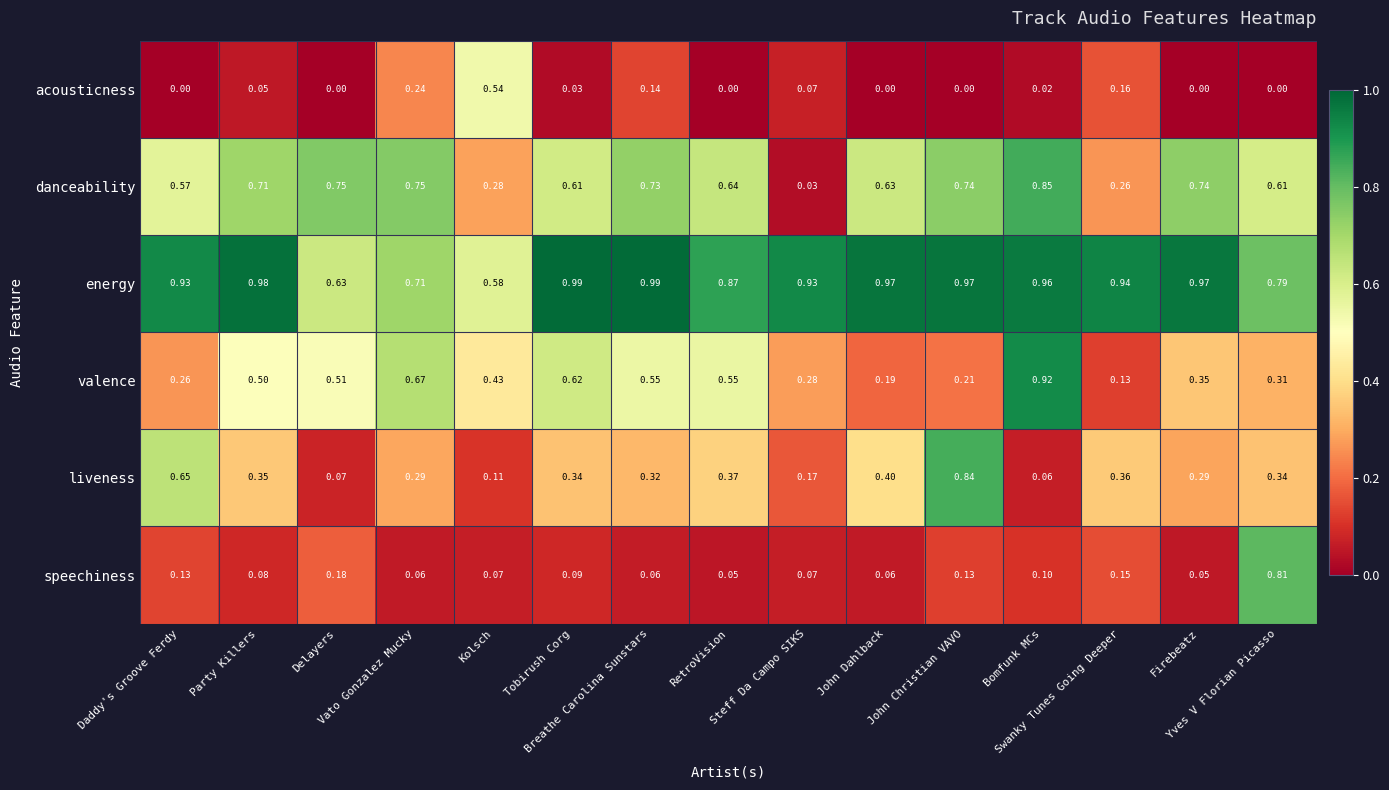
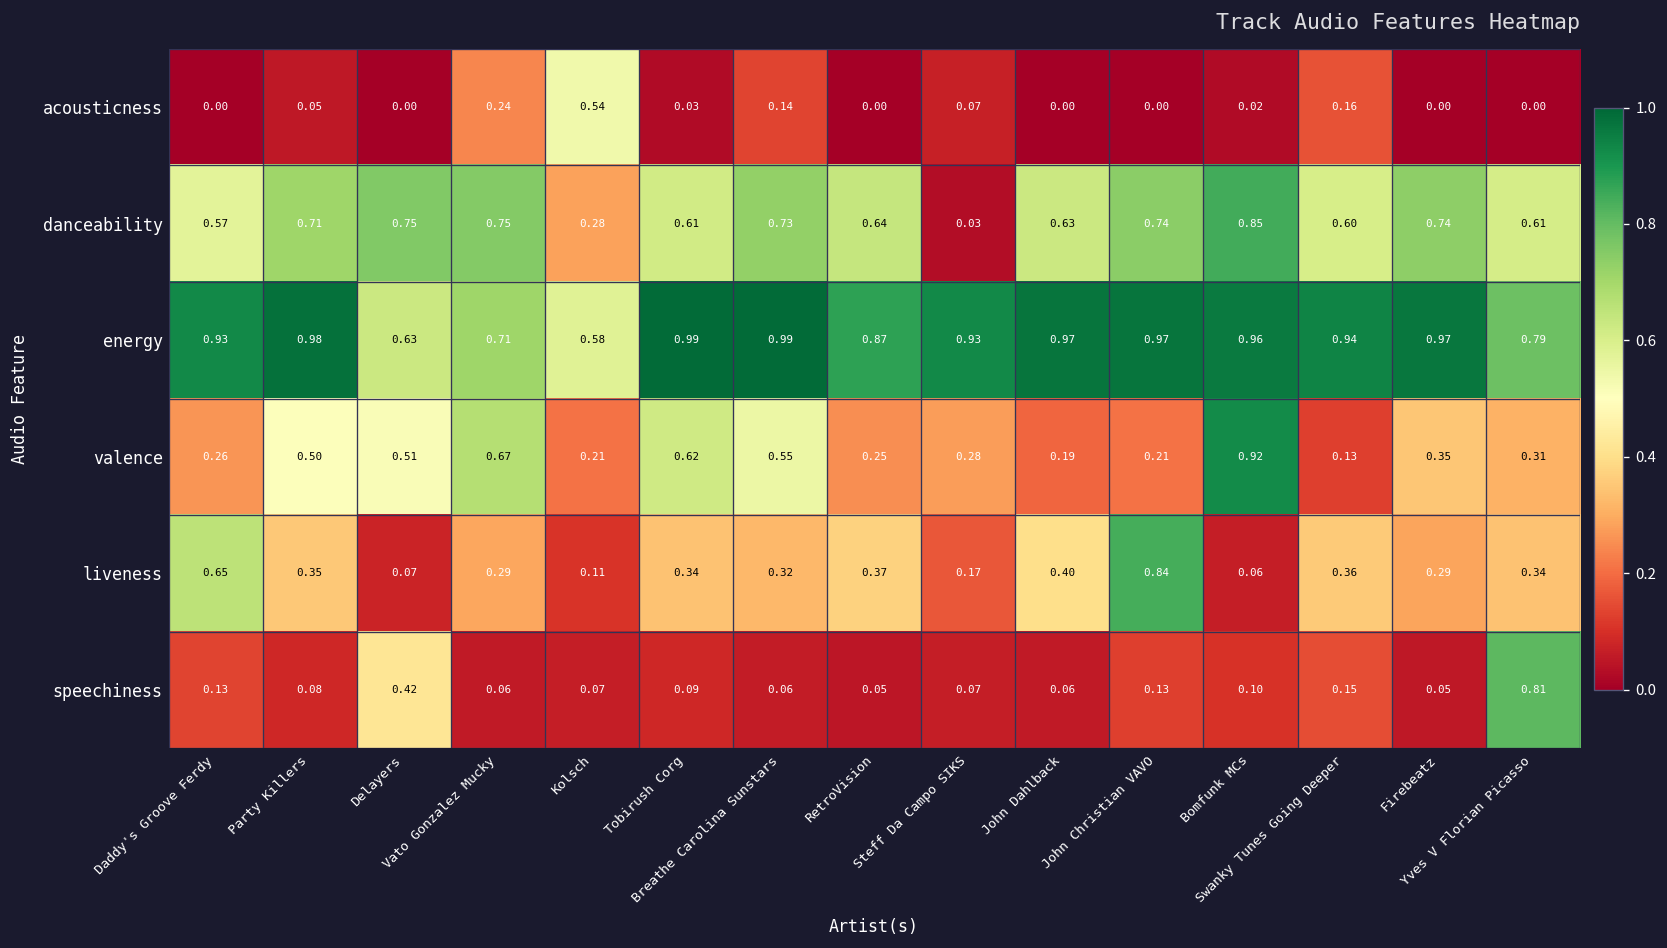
  {
    "acousticness": {
      "Daddy's Groove Ferdy": 0.00,
      "Party Killers": 0.05,
      "Delayers": 0.00,
      "Vato Gonzalez Mucky": 0.24,
      "Kolsch": 0.54,
      "Tobirush Corg": 0.03,
      "Breathe Carolina Sunstars": 0.14,
      "RetroVision": 0.00,
      "Steff Da Campo SIKS": 0.07,
      "John Dahlback": 0.00,
      "John Christian VAVO": 0.00,
      "Bomfunk MCs": 0.02,
      "Swanky Tunes Going Deeper": 0.16,
      "Firebeatz": 0.00,
      "Yves V Florian Picasso": 0.00
    },
    "danceability": {
      "Daddy's Groove Ferdy": 0.57,
      "Party Killers": 0.71,
      "Delayers": 0.75,
      "Vato Gonzalez Mucky": 0.75,
      "Kolsch": 0.28,
      "Tobirush Corg": 0.61,
      "Breathe Carolina Sunstars": 0.73,
      "RetroVision": 0.64,
      "Steff Da Campo SIKS": 0.03,
      "John Dahlback": 0.63,
      "John Christian VAVO": 0.74,
      "Bomfunk MCs": 0.85,
-     "Swanky Tunes Going Deeper": 0.26,
+     "Swanky Tunes Going Deeper": 0.60,
      "Firebeatz": 0.74,
      "Yves V Florian Picasso": 0.61
    },
    "energy": {
      "Daddy's Groove Ferdy": 0.93,
      "Party Killers": 0.98,
      "Delayers": 0.63,
      "Vato Gonzalez Mucky": 0.71,
      "Kolsch": 0.58,
      "Tobirush Corg": 0.99,
      "Breathe Carolina Sunstars": 0.99,
      "RetroVision": 0.87,
      "Steff Da Campo SIKS": 0.93,
      "John Dahlback": 0.97,
      "John Christian VAVO": 0.97,
      "Bomfunk MCs": 0.96,
      "Swanky Tunes Going Deeper": 0.94,
      "Firebeatz": 0.97,
      "Yves V Florian Picasso": 0.79
    },
    "valence": {
      "Daddy's Groove Ferdy": 0.26,
      "Party Killers": 0.50,
      "Delayers": 0.51,
      "Vato Gonzalez Mucky": 0.67,
-     "Kolsch": 0.43,
+     "Kolsch": 0.21,
      "Tobirush Corg": 0.62,
      "Breathe Carolina Sunstars": 0.55,
-     "RetroVision": 0.55,
+     "RetroVision": 0.25,
      "Steff Da Campo SIKS": 0.28,
      "John Dahlback": 0.19,
      "John Christian VAVO": 0.21,
      "Bomfunk MCs": 0.92,
      "Swanky Tunes Going Deeper": 0.13,
      "Firebeatz": 0.35,
      "Yves V Florian Picasso": 0.31
    },
    "liveness": {
      "Daddy's Groove Ferdy": 0.65,
      "Party Killers": 0.35,
      "Delayers": 0.07,
      "Vato Gonzalez Mucky": 0.29,
      "Kolsch": 0.11,
      "Tobirush Corg": 0.34,
      "Breathe Carolina Sunstars": 0.32,
      "RetroVision": 0.37,
      "Steff Da Campo SIKS": 0.17,
      "John Dahlback": 0.40,
      "John Christian VAVO": 0.84,
      "Bomfunk MCs": 0.06,
      "Swanky Tunes Going Deeper": 0.36,
      "Firebeatz": 0.29,
      "Yves V Florian Picasso": 0.34
    },
    "speechiness": {
      "Daddy's Groove Ferdy": 0.13,
      "Party Killers": 0.08,
-     "Delayers": 0.18,
+     "Delayers": 0.42,
      "Vato Gonzalez Mucky": 0.06,
      "Kolsch": 0.07,
      "Tobirush Corg": 0.09,
      "Breathe Carolina Sunstars": 0.06,
      "RetroVision": 0.05,
      "Steff Da Campo SIKS": 0.07,
      "John Dahlback": 0.06,
      "John Christian VAVO": 0.13,
      "Bomfunk MCs": 0.10,
      "Swanky Tunes Going Deeper": 0.15,
      "Firebeatz": 0.05,
      "Yves V Florian Picasso": 0.81
    }
  }
